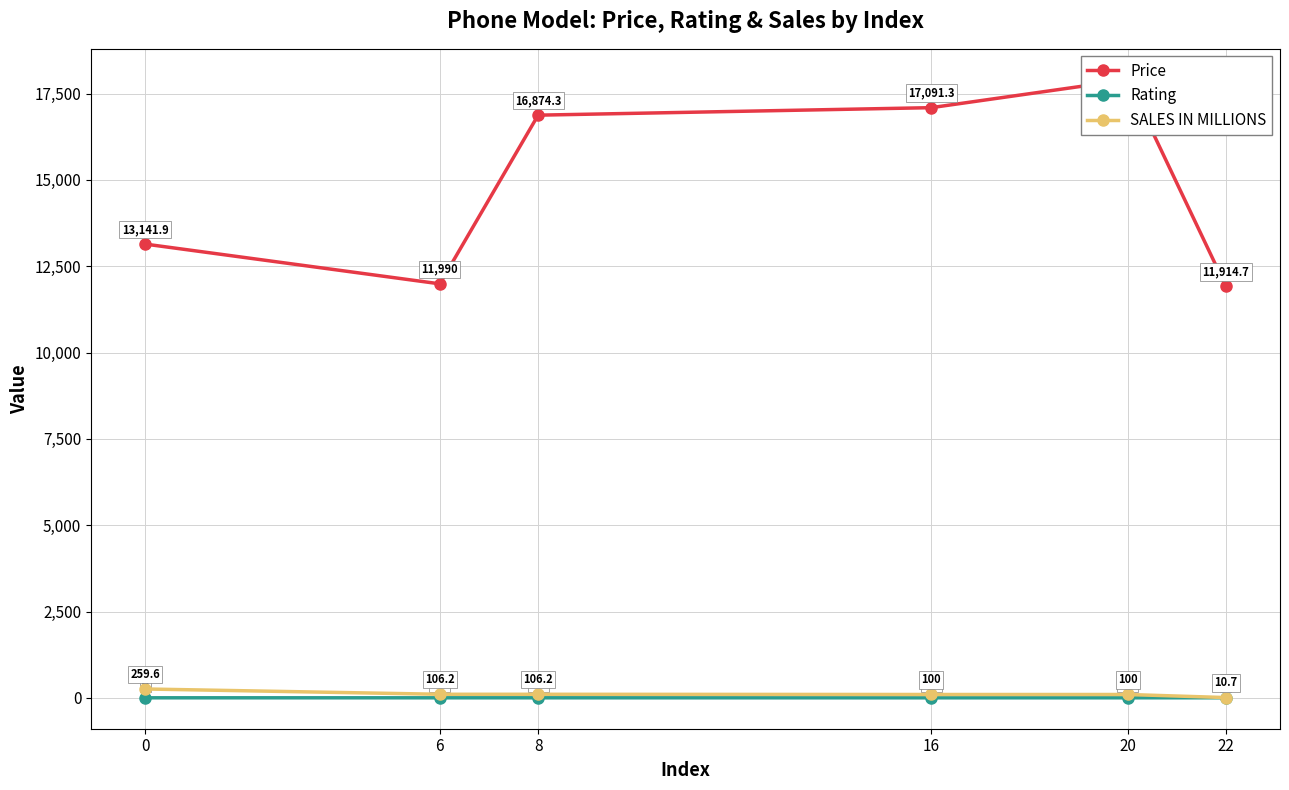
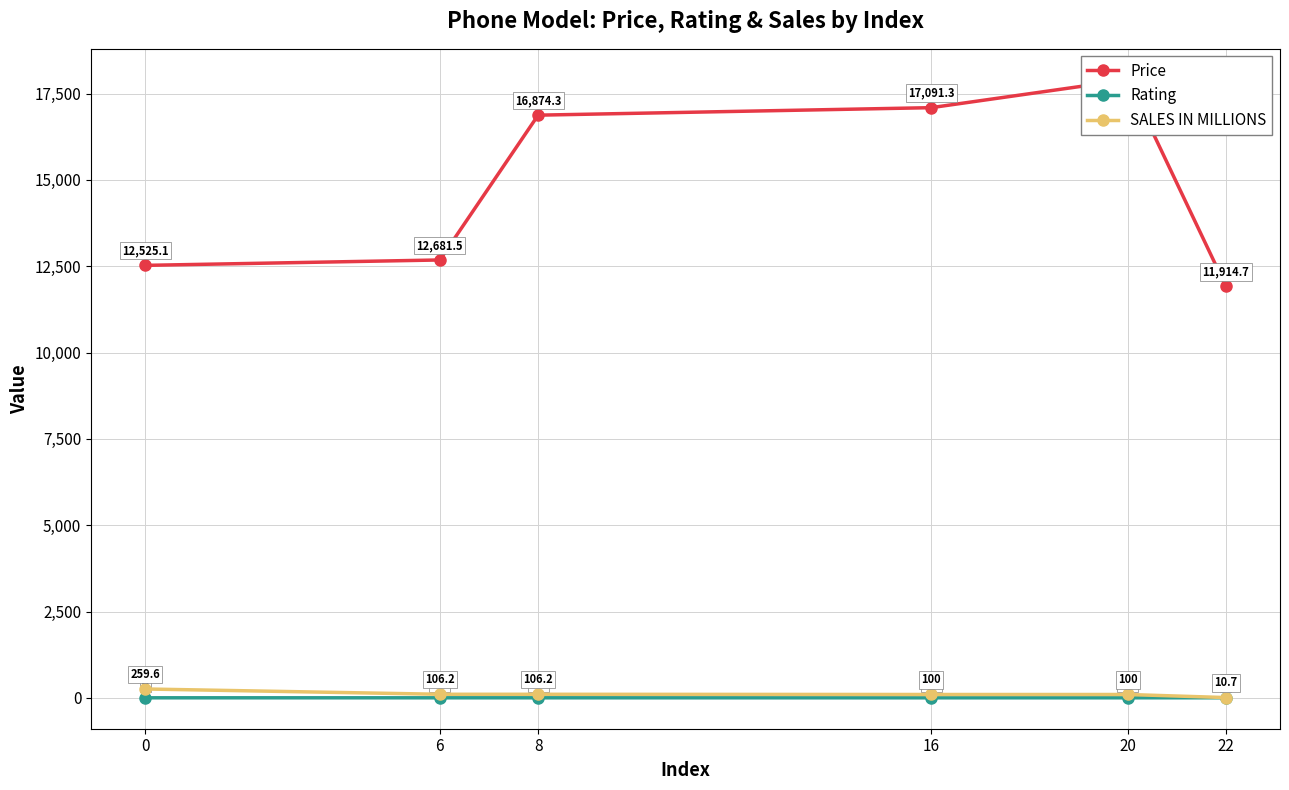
  {
    "Price": {
-     "0": "13,141.9",
-     "6": "11,990"
+     "0": "12,525.1",
+     "6": "12,681.5"
    }
  }
